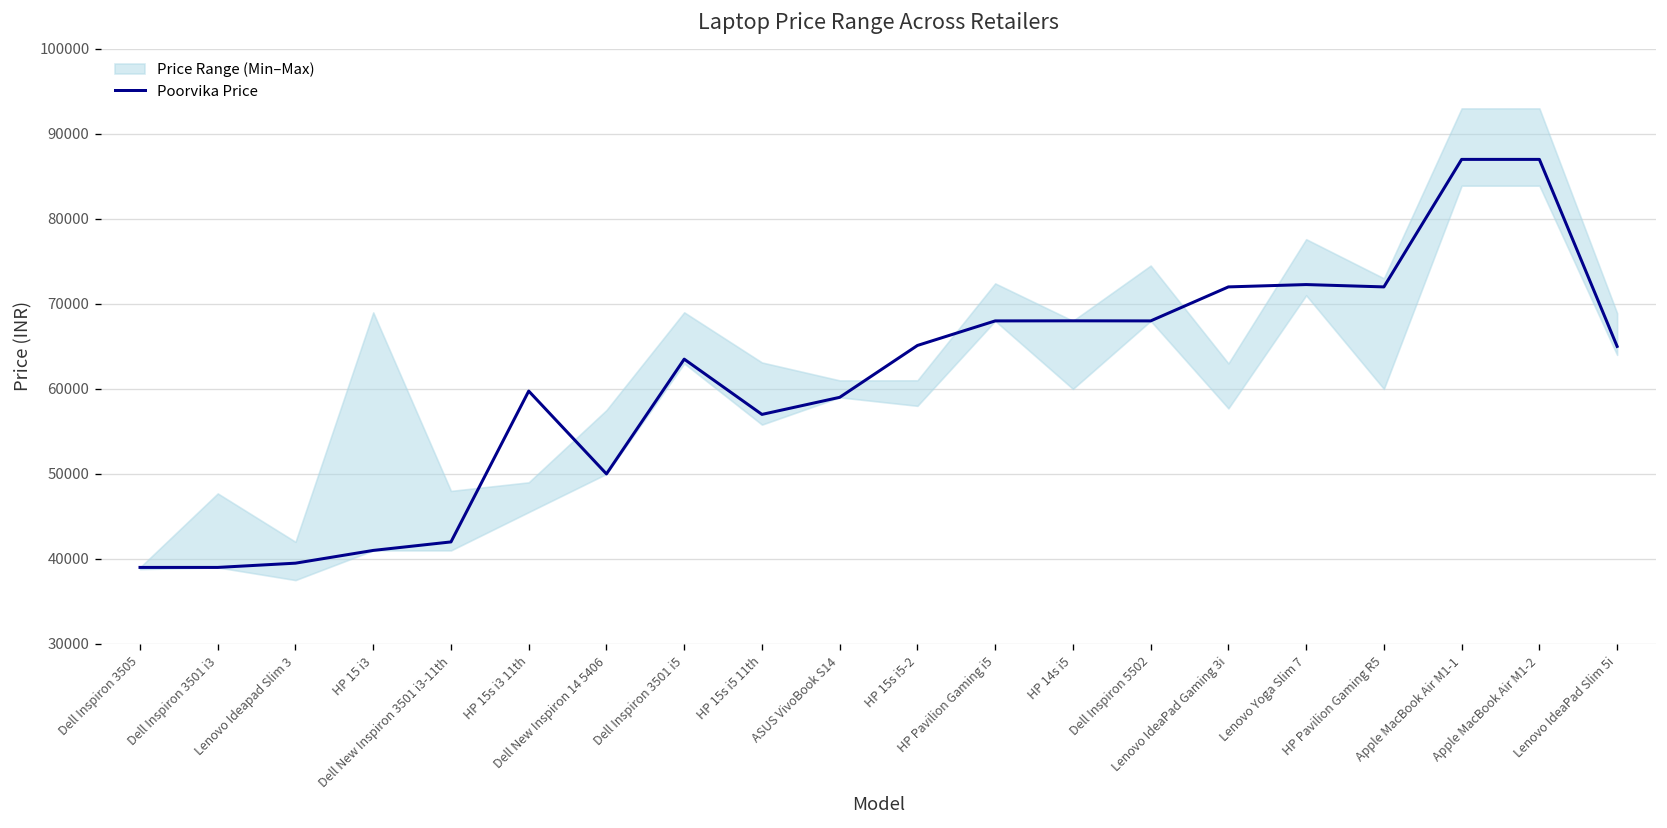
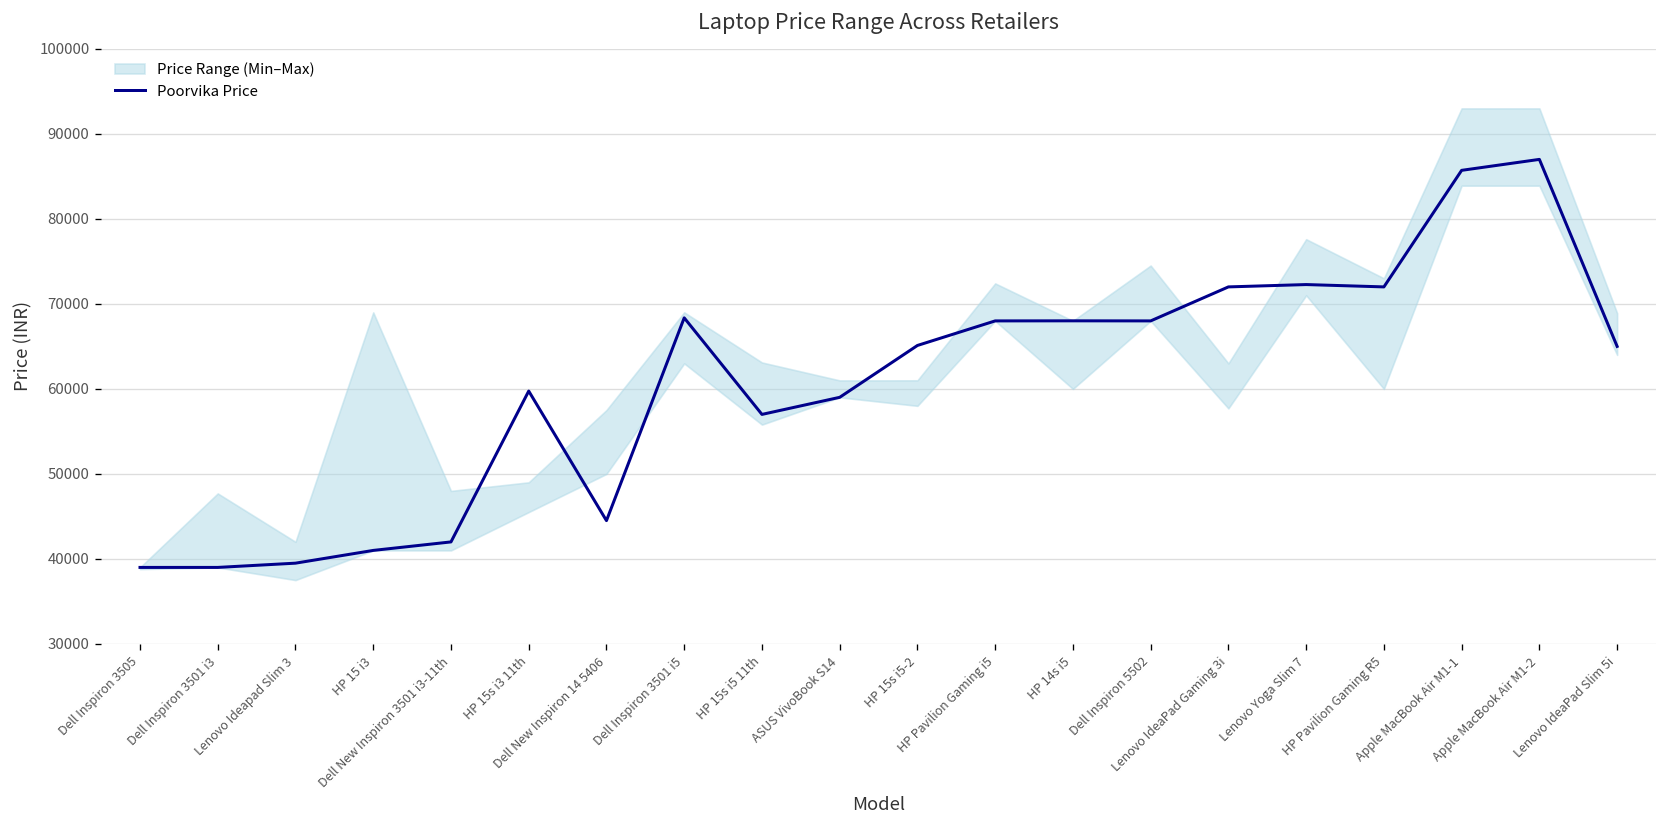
  {
    "Poorvika Price": {
      "Dell Inspiron 3501 i3": 39000,
      "Lenovo Ideapad Slim 3": 39000,
      "HP 15 i3": 41000,
      "Dell New Inspiron 3501 i3-11th": 42000,
      "HP 15s i3 11th": 60000,
-     "Dell New Inspiron 14 5406": 50000,
-     "Dell Inspiron 3501 i5": 63000,
+     "Dell New Inspiron 14 5406": 44000,
+     "Dell Inspiron 3501 i5": 68000,
      "HP 15s i5 11th": 57000,
      "ASUS VivoBook S14": 59000,
      "HP 15s i5-2": 65000,
      "HP Pavilion Gaming i5": 68000,
      "Dell Inspiron 5502": 68000,
      "Lenovo IdeaPad Gaming 3i": 72000,
      "Lenovo Yoga Slim 7": 72000,
      "HP Pavilion Gaming R5": 72000,
-     "Apple MacBook Air M1-1": 87000,
+     "Apple MacBook Air M1-1": 86000,
      "Apple MacBook Air M1-2": 87000,
      "Lenovo IdeaPad Slim 5i": 65000
    }
  }
